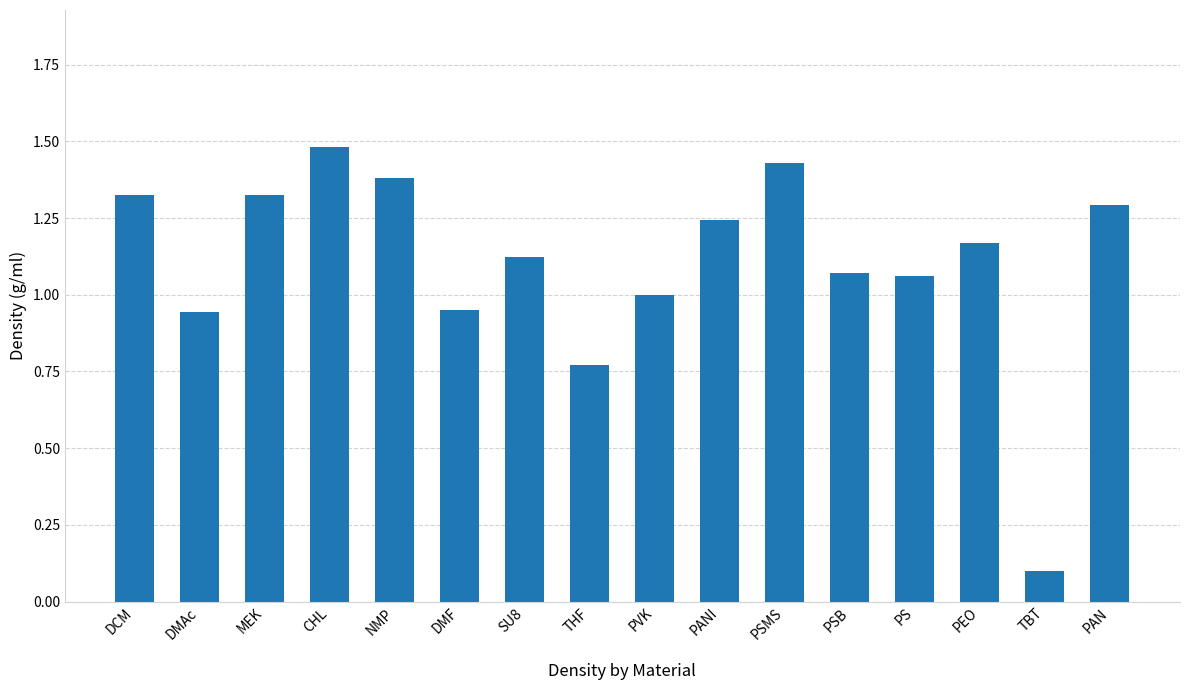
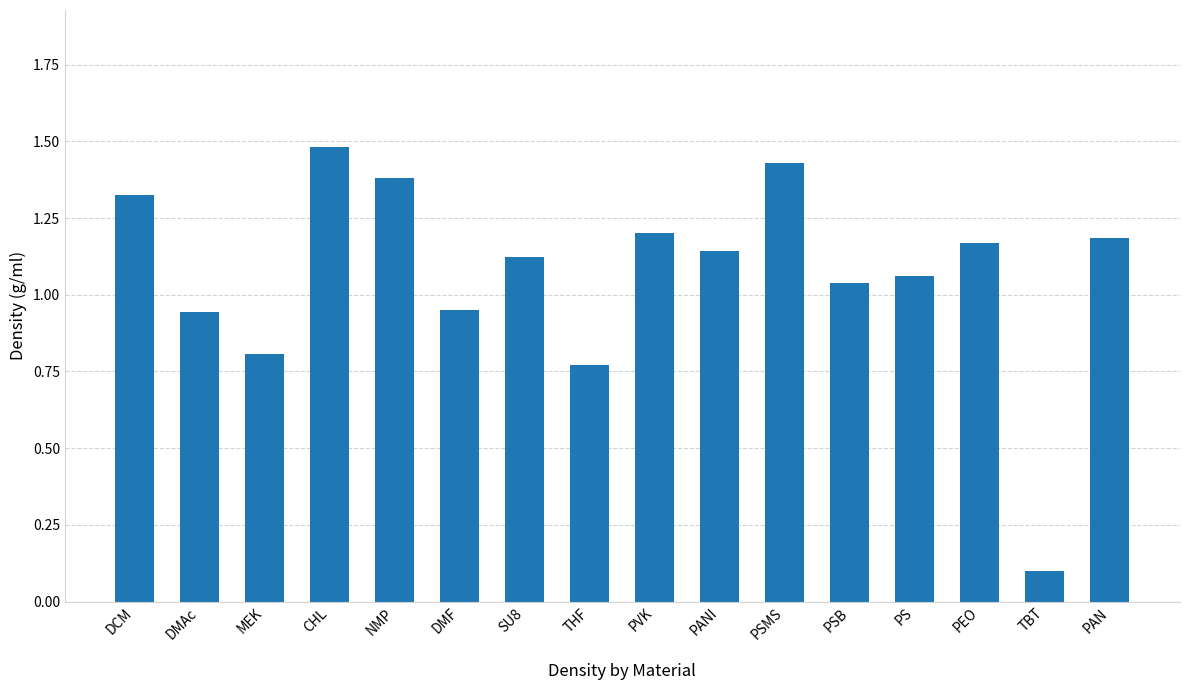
  {
    "DCM": 1.33,
    "DMAc": 0.94,
-   "MEK": 1.32,
+   "MEK": 0.81,
    "CHL": 1.48,
    "NMP": 1.38,
    "DMF": 0.95,
    "SU8": 1.12,
    "THF": 0.77,
-   "PVK": 1.0,
-   "PANI": 1.25,
+   "PVK": 1.2,
+   "PANI": 1.14,
    "PSMS": 1.43,
-   "PSB": 1.07,
+   "PSB": 1.04,
    "PS": 1.06,
    "PEO": 1.17,
    "TBT": 0.10,
-   "PAN": 1.29
+   "PAN": 1.18
  }
